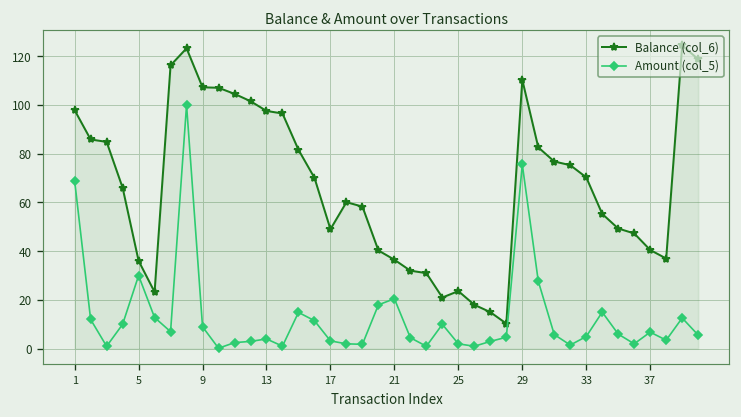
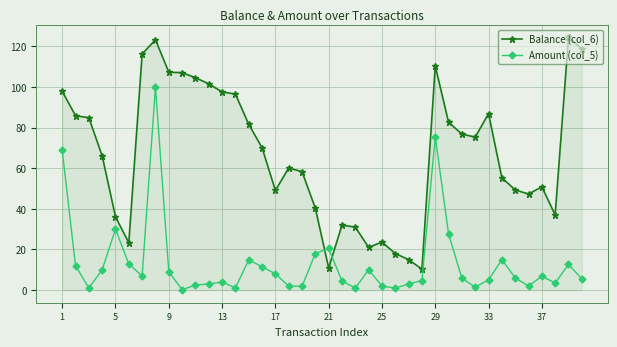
  {
    "Balance (col_6)": {
      "1": 98,
      "5": 36,
      "9": 107,
      "13": 98,
      "17": 49,
-     "21": 37,
+     "21": 11,
      "25": 24,
      "29": 110,
-     "33": 70,
-     "37": 41
+     "33": 87,
+     "37": 51
    },
    "Amount (col_5)": {
      "1": 69,
      "5": 30,
      "9": 9,
      "13": 4,
-     "17": 3,
+     "17": 8,
      "21": 21,
      "25": 2,
      "29": 76,
      "33": 5,
      "37": 7
    }
  }
